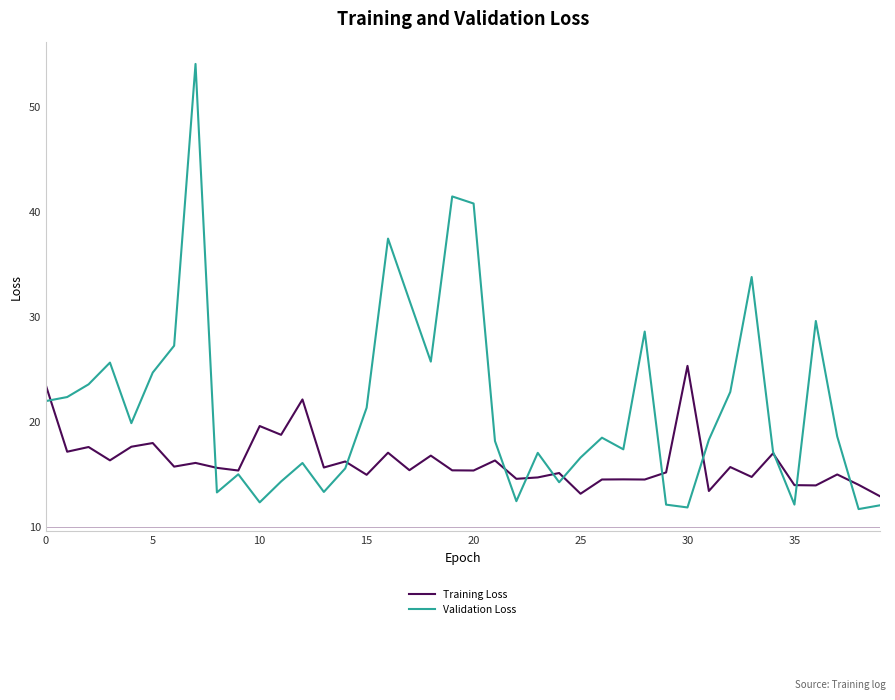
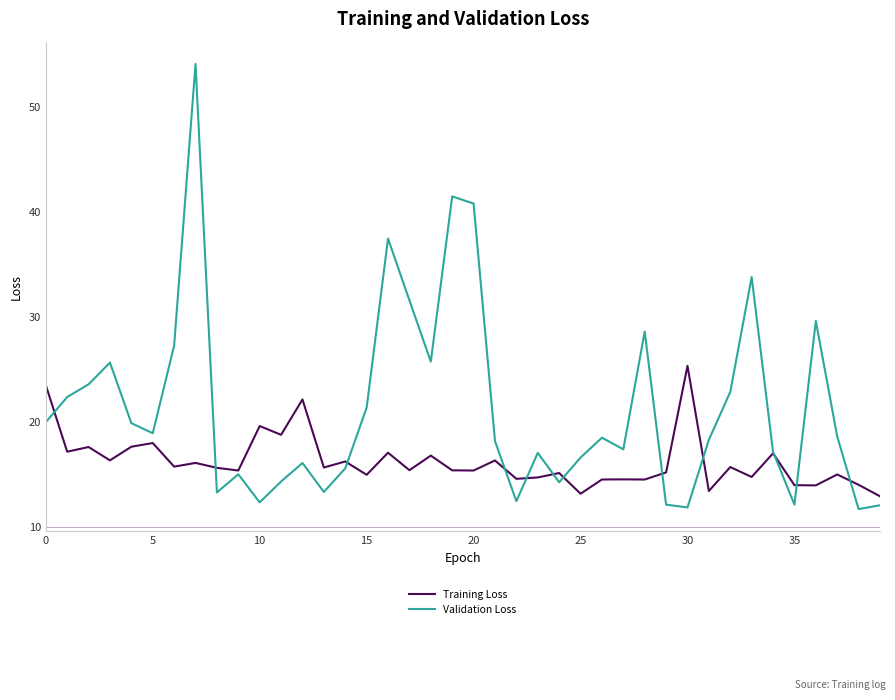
  {
    "Training Loss": {
      "0": 23.5,
      "5": 18.0,
      "10": 19.6,
      "15": 14.9,
      "20": 15.3,
      "25": 13.1,
      "30": 25.3,
      "35": 13.9
    },
    "Validation Loss": {
-     "0": 22.0,
-     "5": 24.7,
+     "0": 19.9,
+     "5": 18.9,
      "10": 12.3,
      "15": 21.3,
      "20": 40.8,
      "25": 16.6,
      "30": 11.8,
      "35": 12.1
    }
  }
